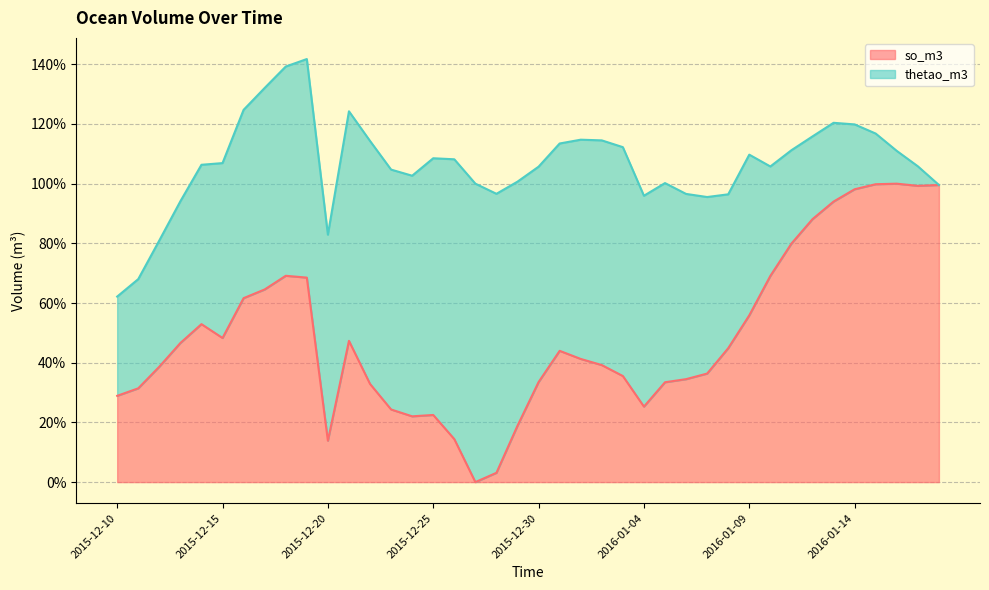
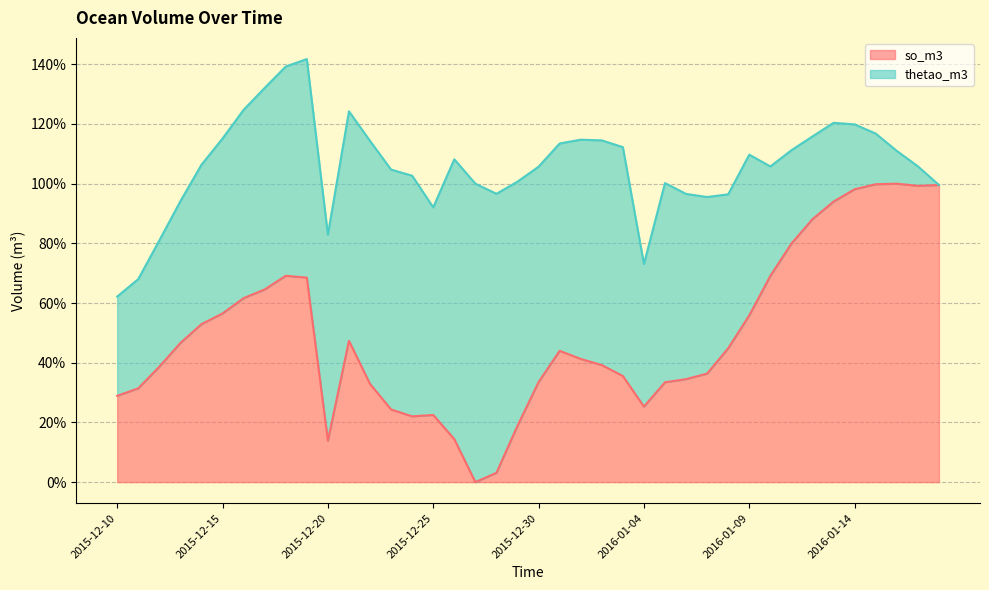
  {
    "so_m3": {
      "2015-12-10": "29%",
-     "2015-12-15": "48%",
+     "2015-12-15": "57%",
      "2015-12-20": "14%",
      "2015-12-25": "22%",
      "2015-12-30": "34%",
      "2016-01-04": "25%",
      "2016-01-09": "56%",
      "2016-01-14": "98%"
    },
    "thetao_m3": {
      "2015-12-10": "33%",
      "2015-12-15": "59%",
      "2015-12-20": "69%",
-     "2015-12-25": "86%",
+     "2015-12-25": "70%",
      "2015-12-30": "72%",
-     "2016-01-04": "71%",
+     "2016-01-04": "48%",
      "2016-01-09": "54%",
      "2016-01-14": "22%"
    }
  }
